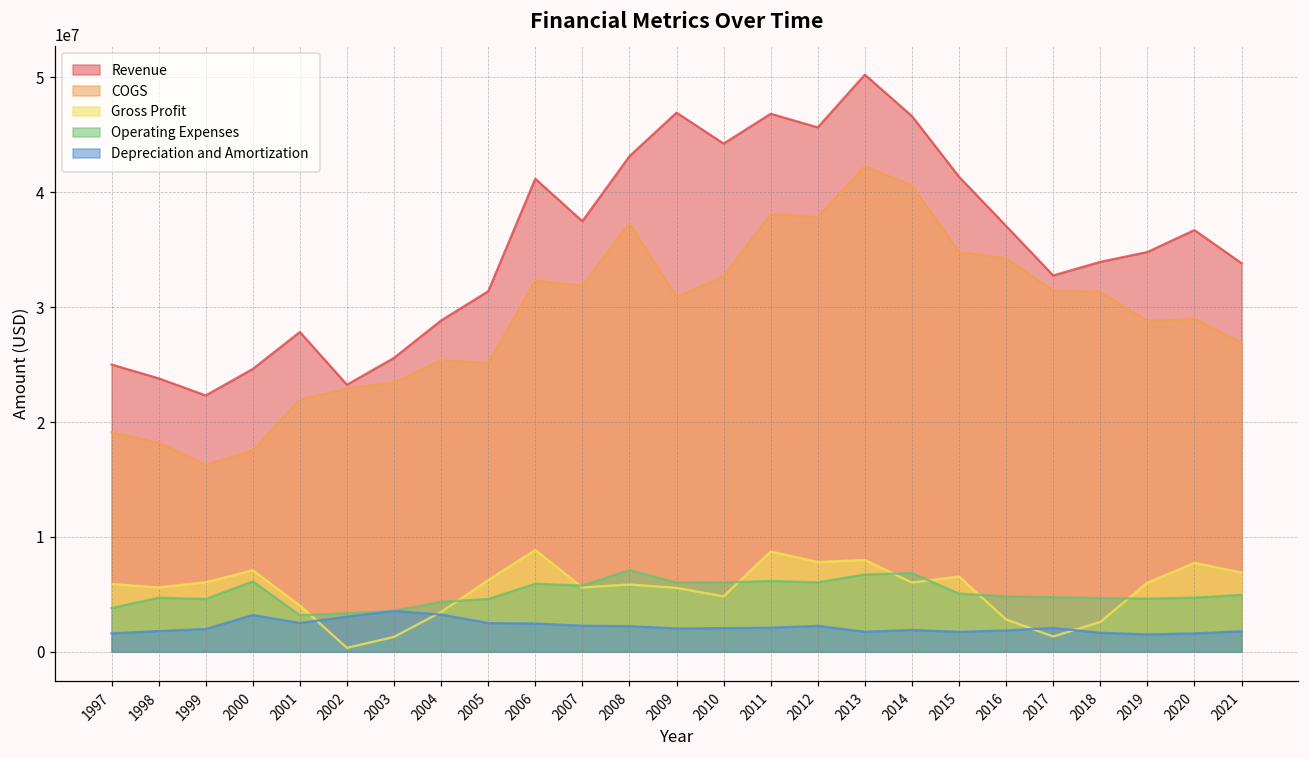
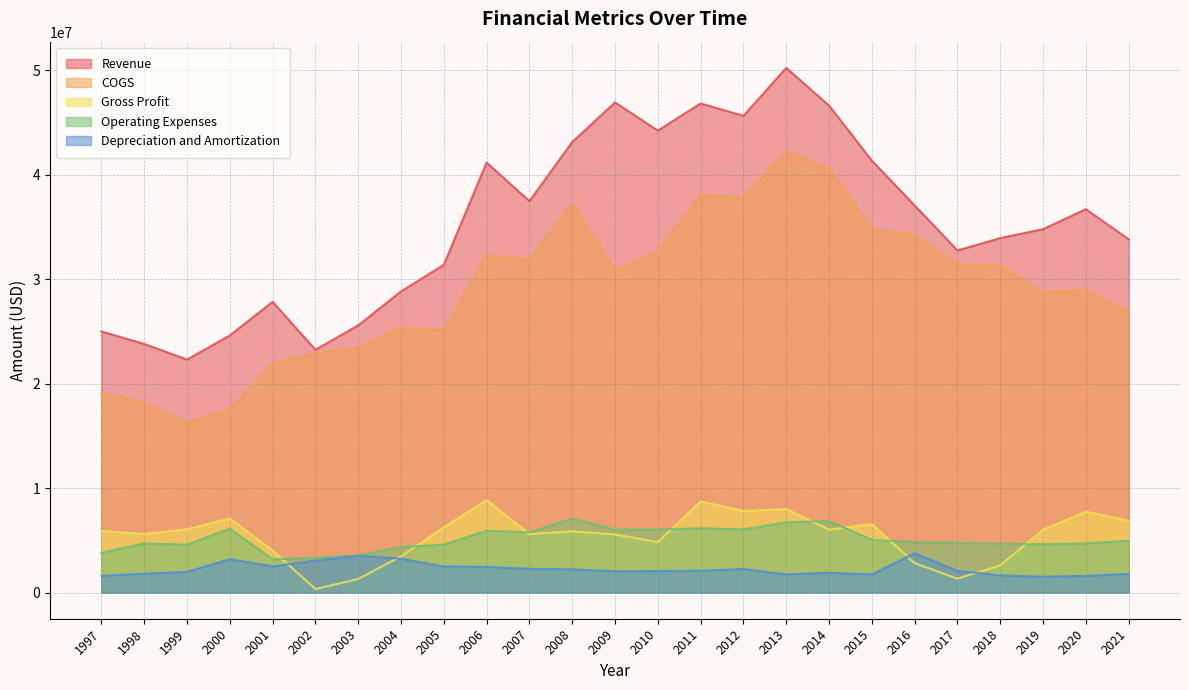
  {
    "Revenue": {
      "1997": 25000000,
      "1998": 23800000,
      "1999": 22300000,
      "2000": 24600000,
      "2001": 27800000,
      "2002": 23200000,
      "2003": 25600000,
      "2004": 28800000,
      "2005": 31400000,
      "2006": 41200000,
      "2007": 37500000,
      "2008": 43100000,
      "2009": 46900000,
      "2010": 44200000,
      "2011": 46800000,
      "2012": 45600000,
      "2013": 50200000,
      "2014": 46600000,
      "2015": 41400000,
      "2016": 37100000,
      "2017": 32800000,
      "2018": 33900000,
      "2019": 34800000,
      "2020": 36700000,
      "2021": 33800000
    },
    "Operating Expenses": {
      "1997": 3800000,
      "1998": 4700000,
      "1999": 4600000,
      "2000": 6100000,
      "2001": 3200000,
      "2002": 3300000,
      "2004": 4400000,
      "2005": 4600000,
      "2006": 5900000,
      "2008": 7100000,
      "2009": 6000000,
      "2010": 6000000,
      "2011": 6200000,
      "2012": 6000000,
      "2013": 6700000,
      "2014": 6800000,
      "2015": 5100000,
      "2016": 4800000,
      "2017": 4700000,
      "2018": 4700000,
      "2019": 4600000,
      "2020": 4700000,
      "2021": 4900000
    },
    "Depreciation and Amortization": {
      "1997": 1600000,
      "1998": 1800000,
      "1999": 2000000,
      "2000": 3200000,
      "2001": 2500000,
      "2002": 3100000,
      "2005": 2500000,
      "2006": 2500000,
      "2007": 2300000,
      "2008": 2200000,
      "2009": 2000000,
      "2010": 2100000,
      "2011": 2100000,
      "2012": 2300000,
      "2013": 1700000,
      "2014": 1900000,
      "2015": 1700000,
-     "2016": 1900000,
+     "2016": 3800000,
      "2017": 2100000,
      "2018": 1600000,
      "2019": 1500000,
      "2020": 1600000,
      "2021": 1800000
    }
  }
